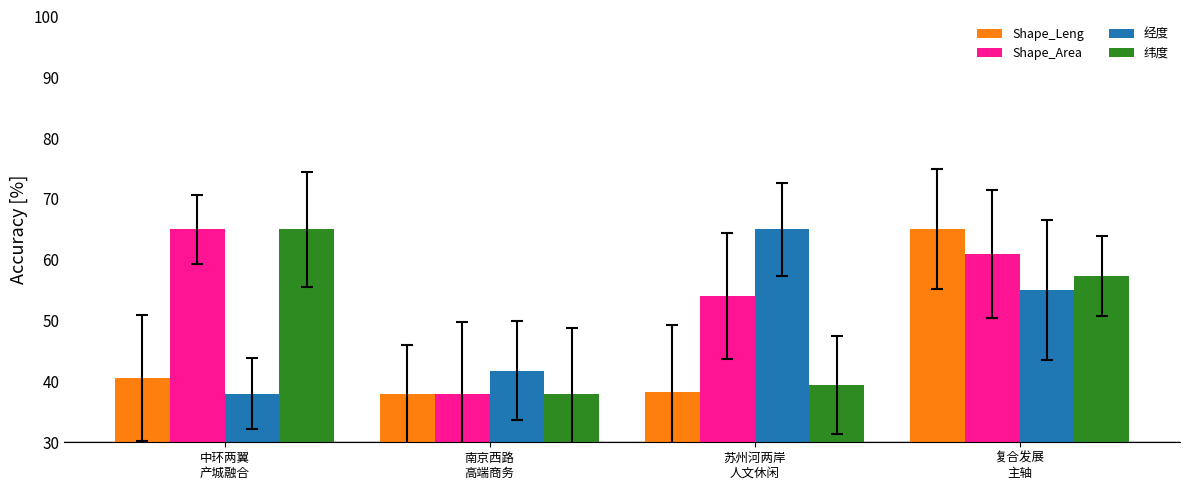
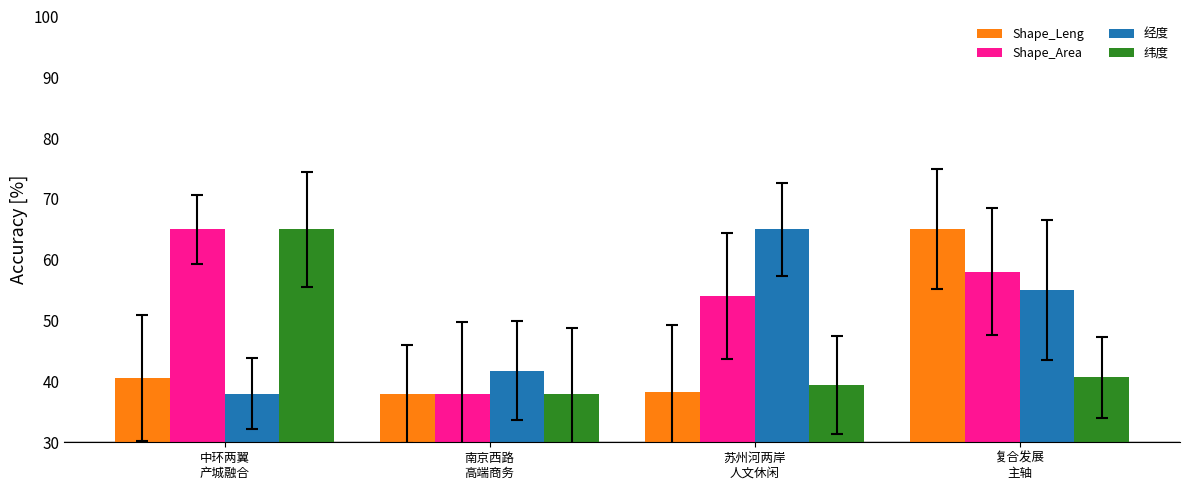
  {
    "Shape_Leng": {
      "中环两翼 产城融合": 41,
      "南京西路 高端商务": 38,
      "苏州河两岸 人文休闲": 38,
      "复合发展 主轴": 65
    },
    "Shape_Area": {
      "中环两翼 产城融合": 65,
      "南京西路 高端商务": 38,
      "苏州河两岸 人文休闲": 54,
-     "复合发展 主轴": 61
+     "复合发展 主轴": 58
    },
    "纬度": {
      "中环两翼 产城融合": 65,
      "南京西路 高端商务": 38,
      "苏州河两岸 人文休闲": 39,
-     "复合发展 主轴": 57
+     "复合发展 主轴": 41
    }
  }
